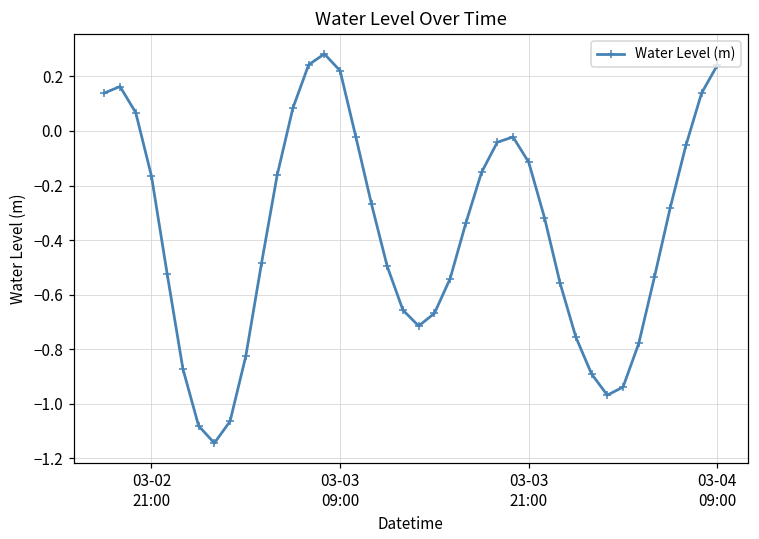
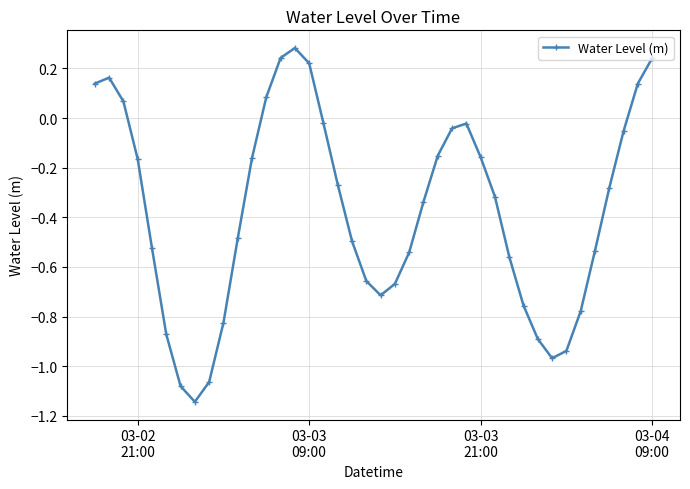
  {
    "03-02 21:00": -0.17,
    "03-03 09:00": 0.22,
-   "03-03 21:00": -0.11
+   "03-03 21:00": -0.16
  }
